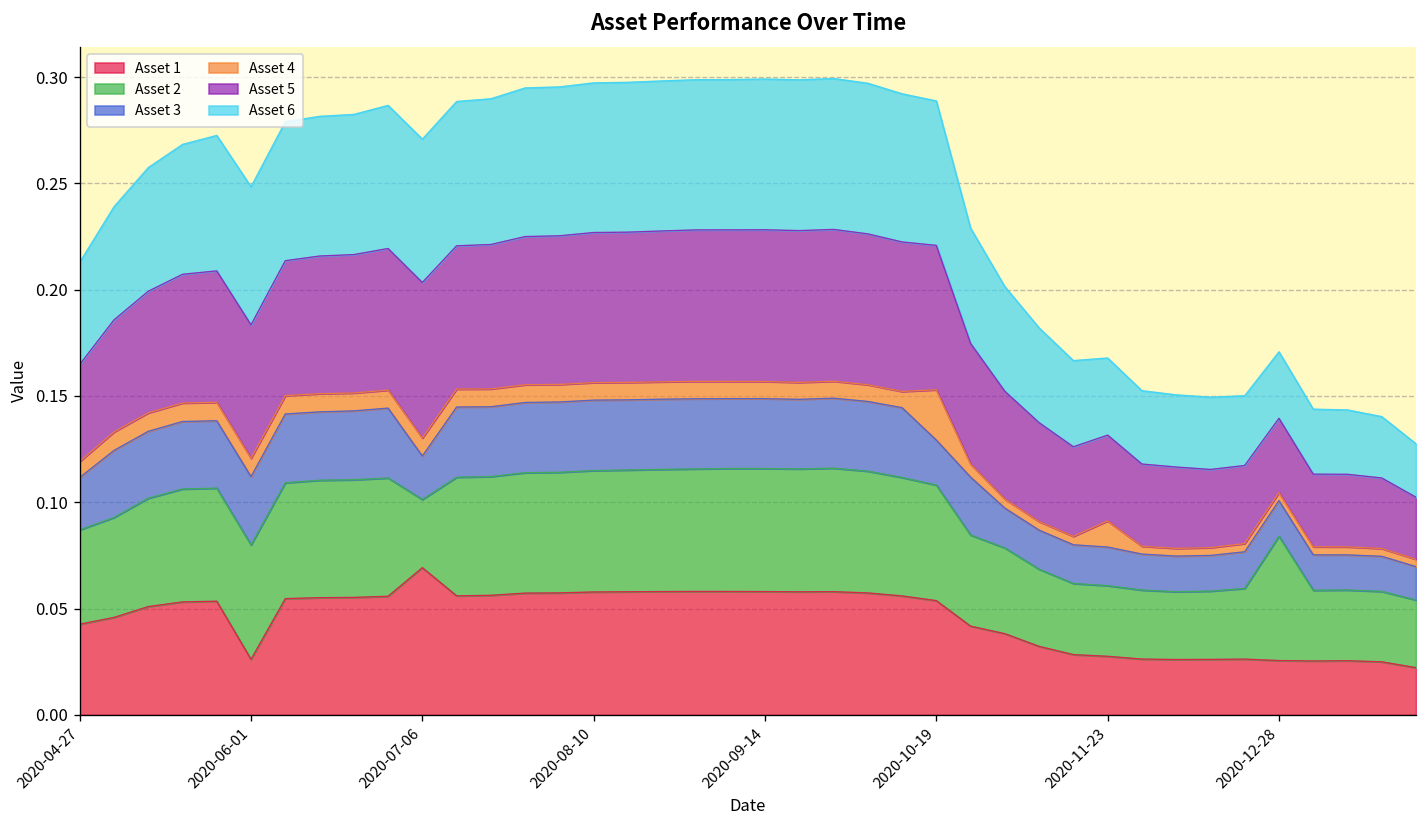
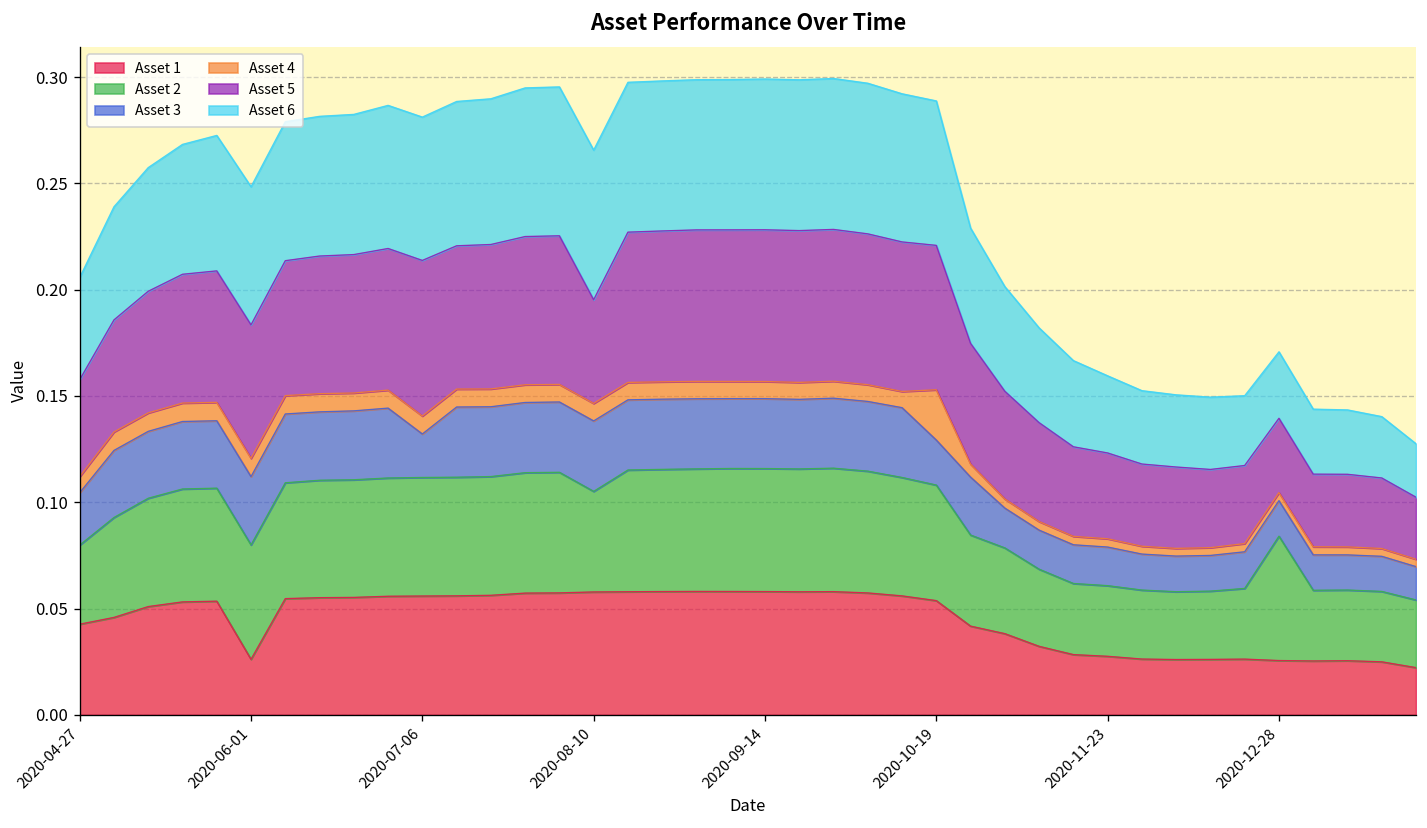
  {
    "Asset 1": {
      "2020-04-27": 0.043,
      "2020-06-01": 0.026,
-     "2020-07-06": 0.069,
+     "2020-07-06": 0.056,
      "2020-08-10": 0.058,
      "2020-09-14": 0.058,
      "2020-10-19": 0.054,
      "2020-11-23": 0.028,
      "2020-12-28": 0.026
    },
    "Asset 2": {
-     "2020-04-27": 0.044,
+     "2020-04-27": 0.037,
      "2020-06-01": 0.054,
-     "2020-07-06": 0.032,
-     "2020-08-10": 0.057,
+     "2020-07-06": 0.056,
+     "2020-08-10": 0.047,
      "2020-09-14": 0.058,
      "2020-10-19": 0.054,
      "2020-11-23": 0.033,
      "2020-12-28": 0.058
    },
    "Asset 3": {
      "2020-04-27": 0.025,
      "2020-06-01": 0.032,
      "2020-07-06": 0.020,
      "2020-08-10": 0.033,
      "2020-09-14": 0.033,
      "2020-10-19": 0.021,
      "2020-11-23": 0.018,
      "2020-12-28": 0.017
    },
    "Asset 4": {
      "2020-04-27": 0.008,
      "2020-06-01": 0.009,
      "2020-07-06": 0.008,
      "2020-08-10": 0.008,
      "2020-09-14": 0.008,
      "2020-10-19": 0.024,
-     "2020-11-23": 0.012,
+     "2020-11-23": 0.004,
      "2020-12-28": 0.004
    },
    "Asset 5": {
      "2020-04-27": 0.046,
      "2020-06-01": 0.063,
      "2020-07-06": 0.073,
-     "2020-08-10": 0.071,
+     "2020-08-10": 0.049,
      "2020-09-14": 0.071,
      "2020-10-19": 0.068,
      "2020-11-23": 0.040,
      "2020-12-28": 0.035
    },
    "Asset 6": {
      "2020-04-27": 0.048,
      "2020-06-01": 0.065,
      "2020-07-06": 0.067,
      "2020-08-10": 0.070,
      "2020-09-14": 0.071,
      "2020-10-19": 0.068,
      "2020-11-23": 0.036,
      "2020-12-28": 0.031
    }
  }
